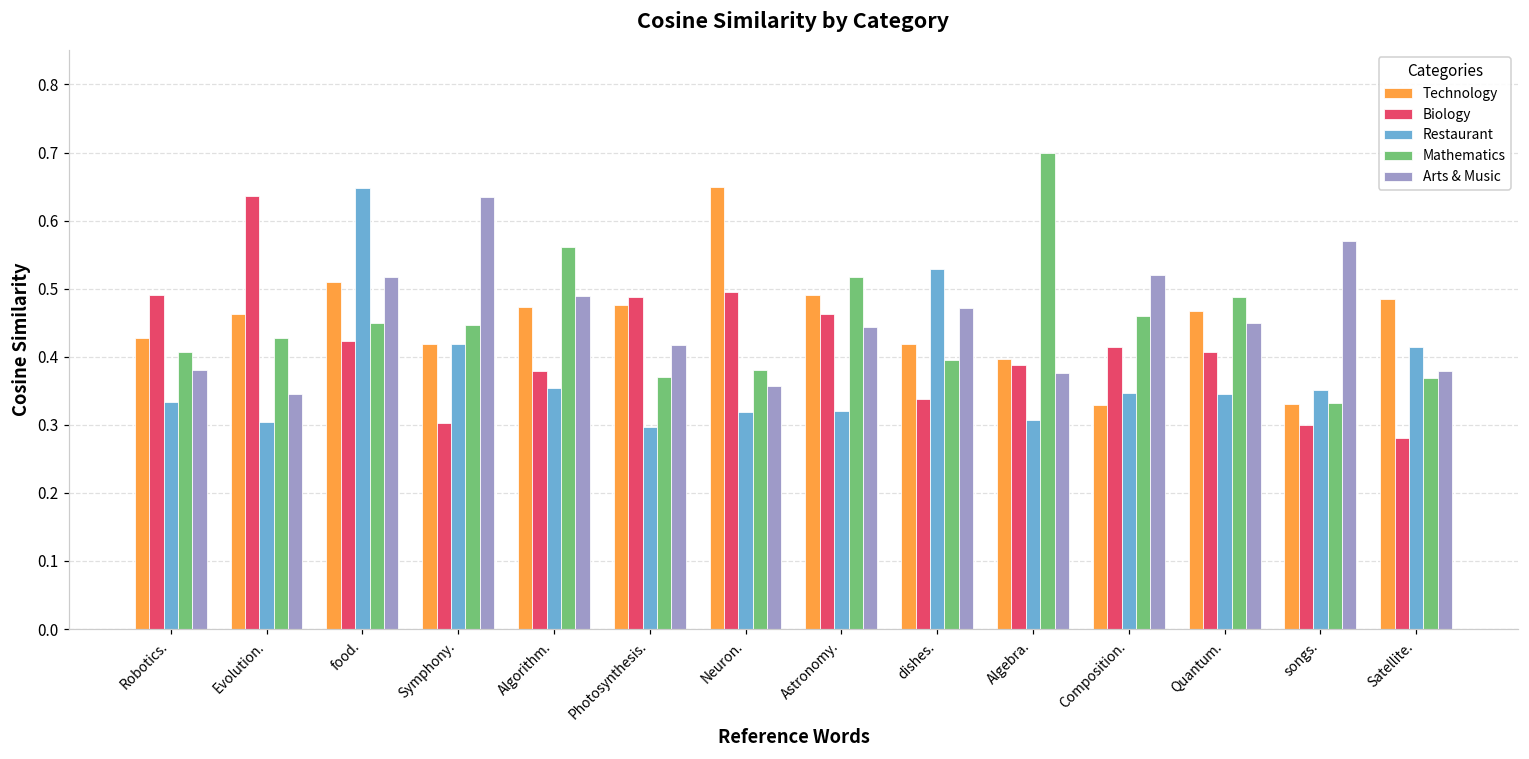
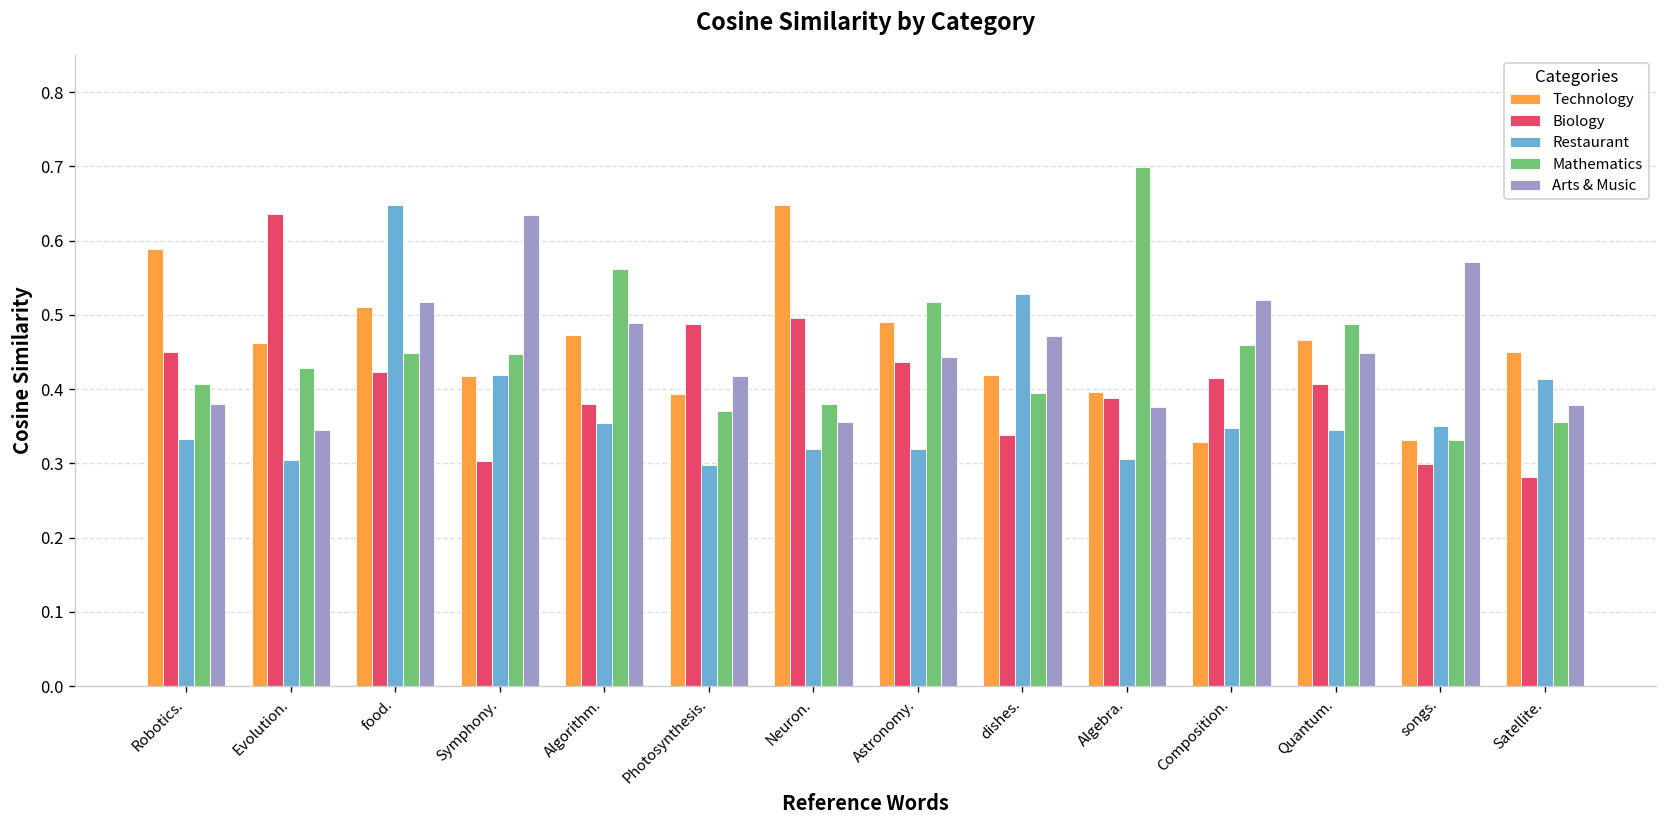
  {
    "Technology": {
-     "Robotics.": 0.43,
+     "Robotics.": 0.59,
      "Evolution.": 0.46,
      "food.": 0.51,
      "Symphony.": 0.42,
      "Algorithm.": 0.47,
-     "Photosynthesis.": 0.48,
+     "Photosynthesis.": 0.39,
      "Neuron.": 0.65,
      "Astronomy.": 0.49,
      "dishes.": 0.42,
      "Algebra.": 0.40,
      "Composition.": 0.33,
      "Quantum.": 0.47,
      "songs.": 0.33,
-     "Satellite.": 0.49
+     "Satellite.": 0.45
    },
    "Biology": {
-     "Robotics.": 0.49,
+     "Robotics.": 0.45,
      "Evolution.": 0.64,
      "food.": 0.42,
      "Symphony.": 0.30,
      "Algorithm.": 0.38,
      "Photosynthesis.": 0.49,
      "Neuron.": 0.50,
-     "Astronomy.": 0.46,
+     "Astronomy.": 0.44,
      "dishes.": 0.34,
      "Algebra.": 0.39,
      "Composition.": 0.41,
      "Quantum.": 0.41,
      "songs.": 0.30,
      "Satellite.": 0.28
    },
    "Mathematics": {
      "Robotics.": 0.41,
      "Evolution.": 0.43,
      "food.": 0.45,
      "Symphony.": 0.45,
      "Algorithm.": 0.56,
      "Photosynthesis.": 0.37,
      "Neuron.": 0.38,
      "Astronomy.": 0.52,
      "dishes.": 0.39,
      "Algebra.": 0.70,
      "Composition.": 0.46,
      "Quantum.": 0.49,
      "songs.": 0.33,
-     "Satellite.": 0.37
+     "Satellite.": 0.36
    }
  }
